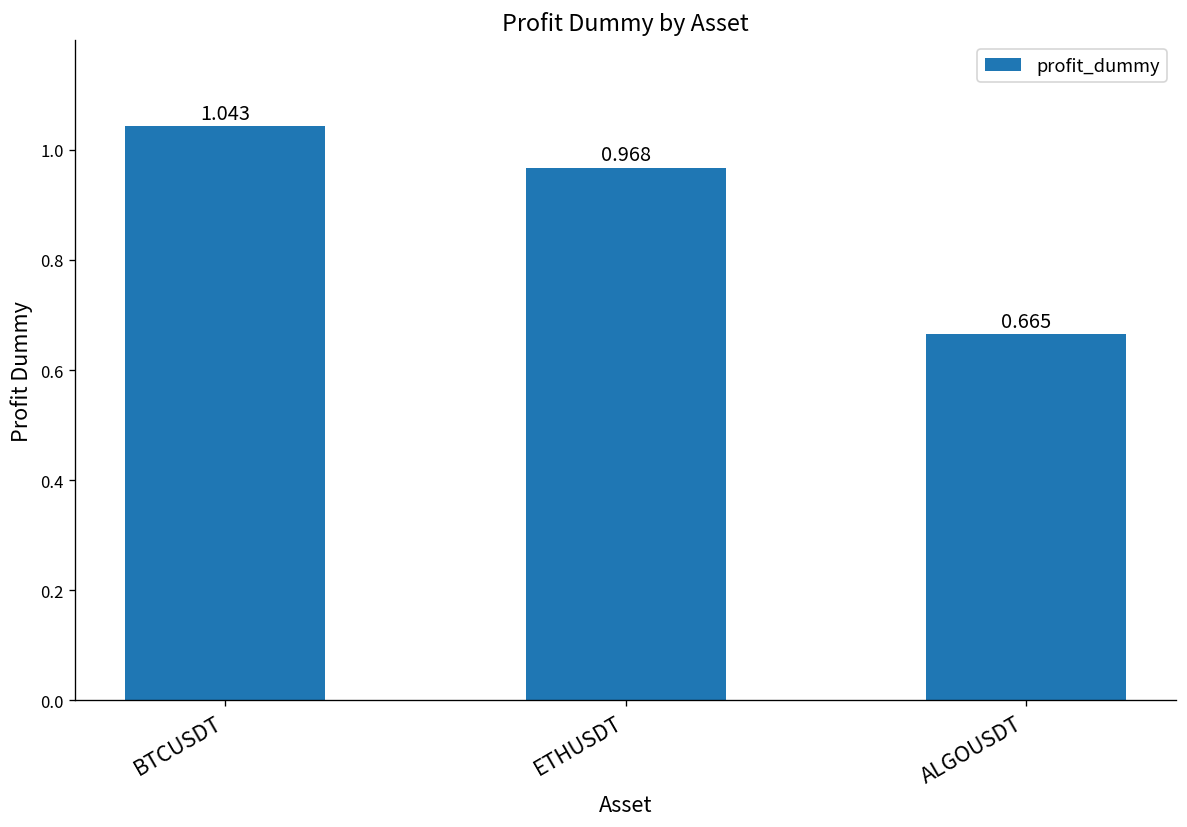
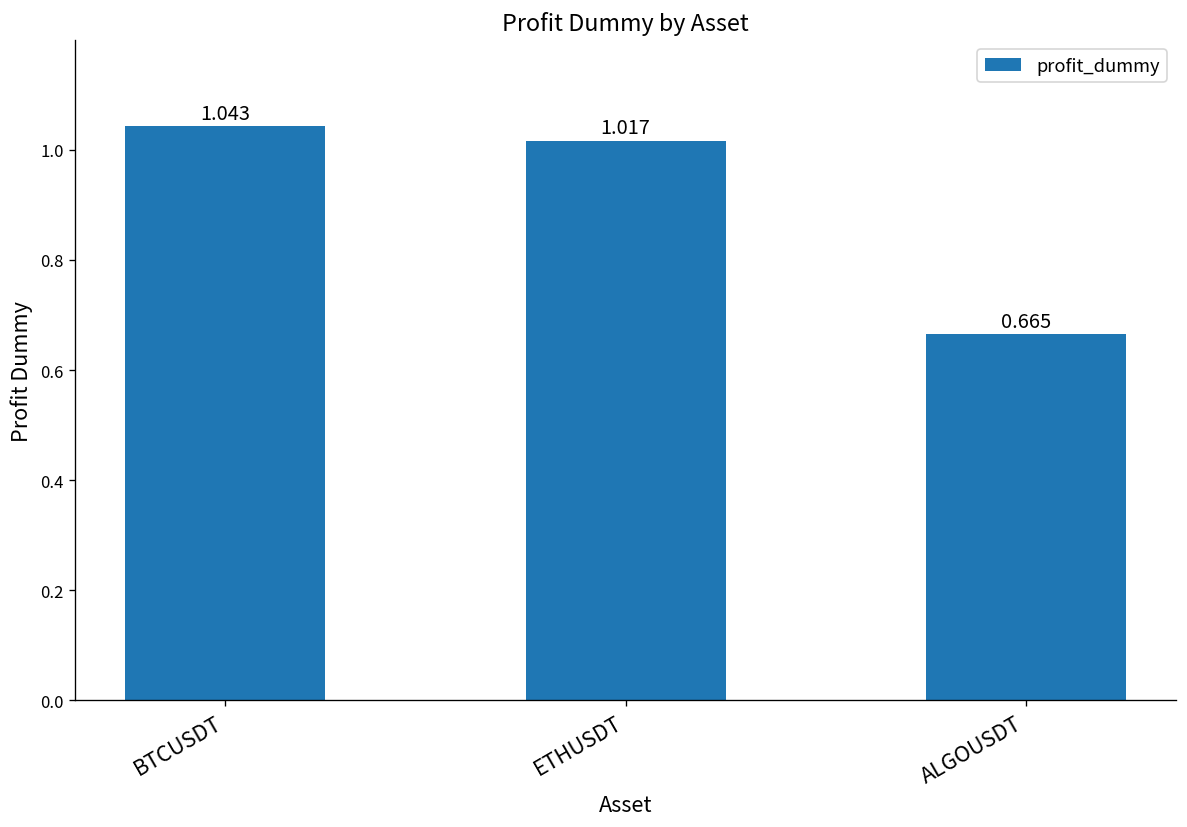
  {
    "BTCUSDT": 1.043,
-   "ETHUSDT": 0.968,
+   "ETHUSDT": 1.017,
    "ALGOUSDT": 0.665
  }
